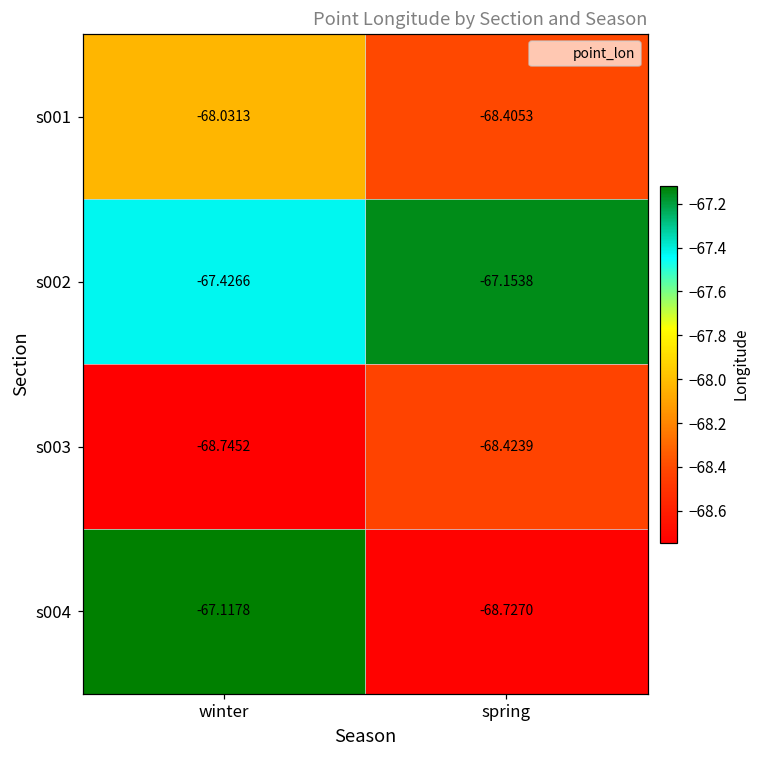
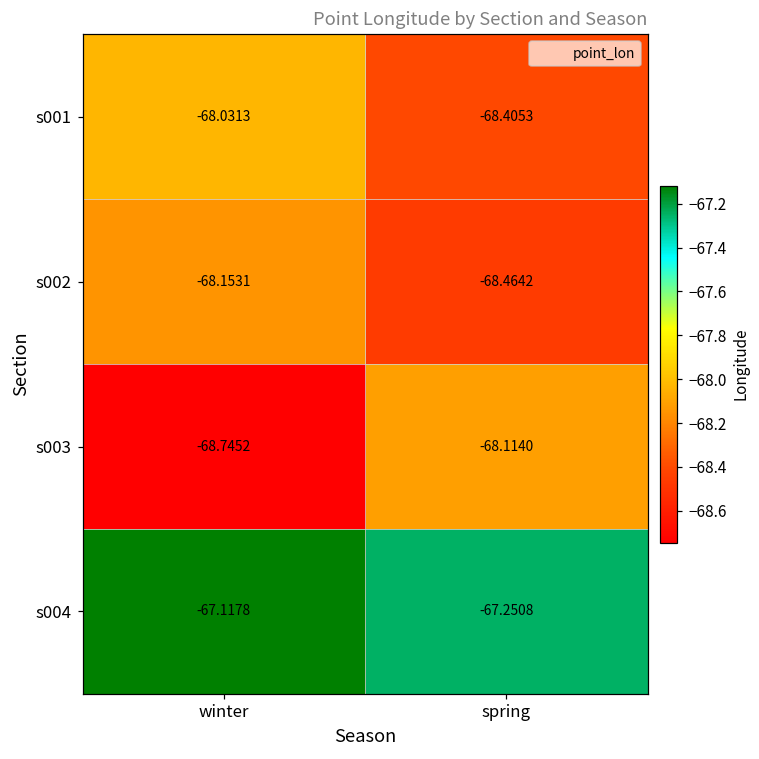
  {
    "s001": {
      "winter": -68.0313,
      "spring": -68.4053
    },
    "s002": {
-     "winter": -67.4266,
-     "spring": -67.1538
+     "winter": -68.1531,
+     "spring": -68.4642
    },
    "s003": {
      "winter": -68.7452,
-     "spring": -68.4239
+     "spring": -68.1140
    },
    "s004": {
      "winter": -67.1178,
-     "spring": -68.7270
+     "spring": -67.2508
    }
  }
